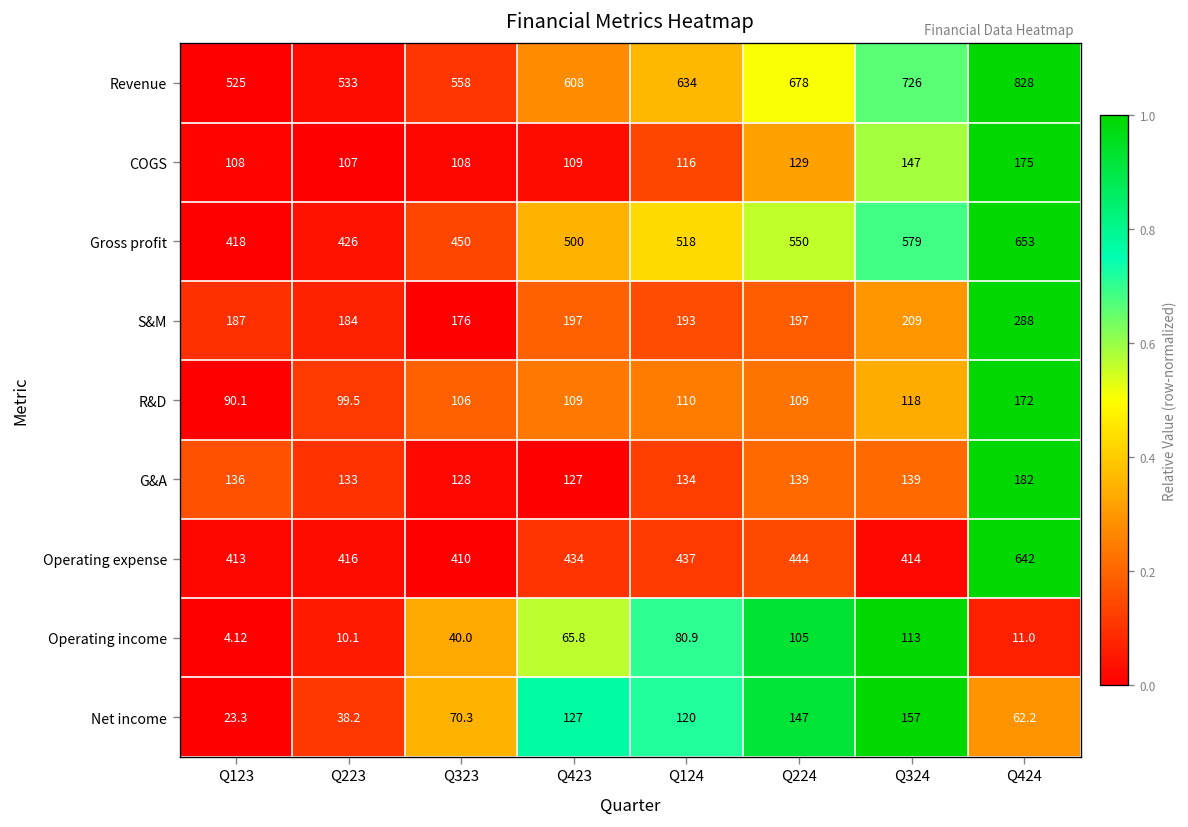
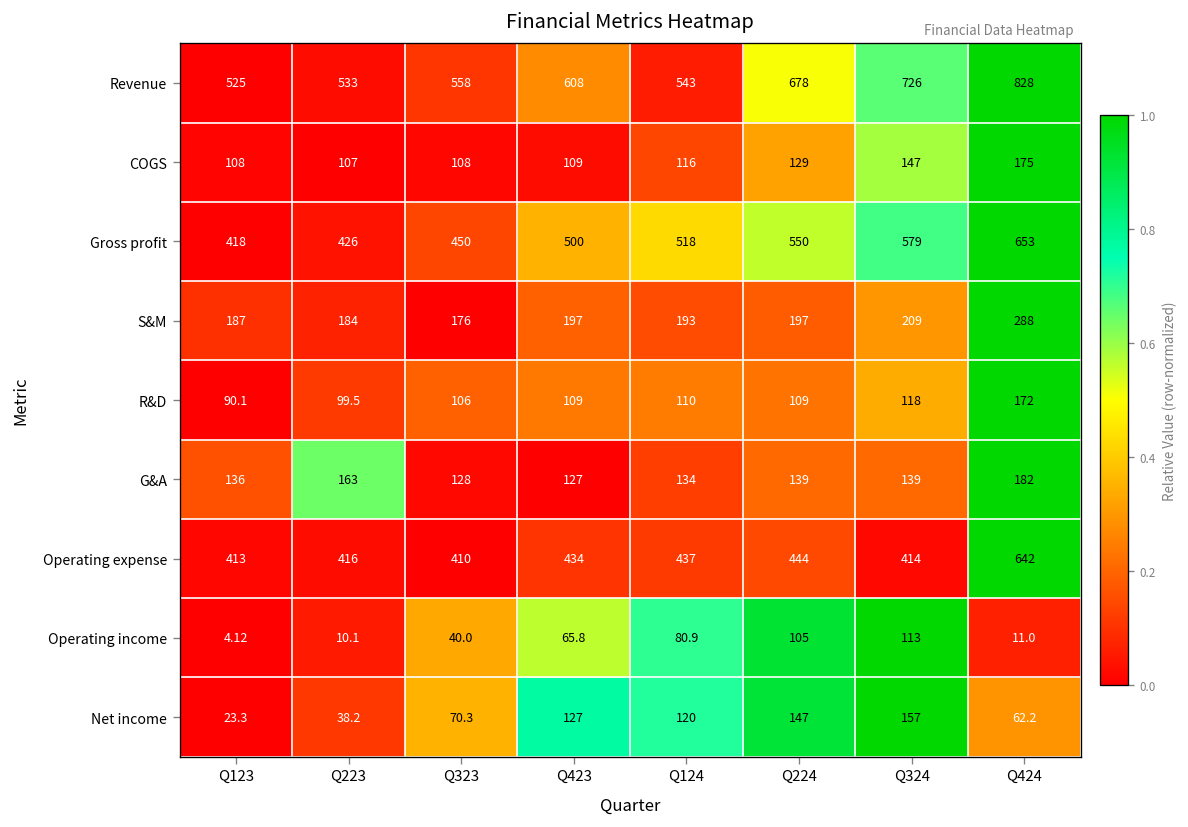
  {
    "Revenue": {
      "Q123": 525,
      "Q223": 533,
      "Q323": 558,
      "Q423": 608,
-     "Q124": 634,
+     "Q124": 543,
      "Q224": 678,
      "Q324": 726,
      "Q424": 828
    },
    "COGS": {
      "Q123": 108,
      "Q223": 107,
      "Q323": 108,
      "Q423": 109,
      "Q124": 116,
      "Q224": 129,
      "Q324": 147,
      "Q424": 175
    },
    "Gross profit": {
      "Q123": 418,
      "Q223": 426,
      "Q323": 450,
      "Q423": 500,
      "Q124": 518,
      "Q224": 550,
      "Q324": 579,
      "Q424": 653
    },
    "S&M": {
      "Q123": 187,
      "Q223": 184,
      "Q323": 176,
      "Q423": 197,
      "Q124": 193,
      "Q224": 197,
      "Q324": 209,
      "Q424": 288
    },
    "R&D": {
      "Q123": 90.1,
      "Q223": 99.5,
      "Q323": 106,
      "Q423": 109,
      "Q124": 110,
      "Q224": 109,
      "Q324": 118,
      "Q424": 172
    },
    "G&A": {
      "Q123": 136,
-     "Q223": 133,
+     "Q223": 163,
      "Q323": 128,
      "Q423": 127,
      "Q124": 134,
      "Q224": 139,
      "Q324": 139,
      "Q424": 182
    },
    "Operating expense": {
      "Q123": 413,
      "Q223": 416,
      "Q323": 410,
      "Q423": 434,
      "Q124": 437,
      "Q224": 444,
      "Q324": 414,
      "Q424": 642
    },
    "Operating income": {
      "Q123": 4.12,
      "Q223": 10.1,
      "Q323": 40.0,
      "Q423": 65.8,
      "Q124": 80.9,
      "Q224": 105,
      "Q324": 113,
      "Q424": 11.0
    },
    "Net income": {
      "Q123": 23.3,
      "Q223": 38.2,
      "Q323": 70.3,
      "Q423": 127,
      "Q124": 120,
      "Q224": 147,
      "Q324": 157,
      "Q424": 62.2
    }
  }
